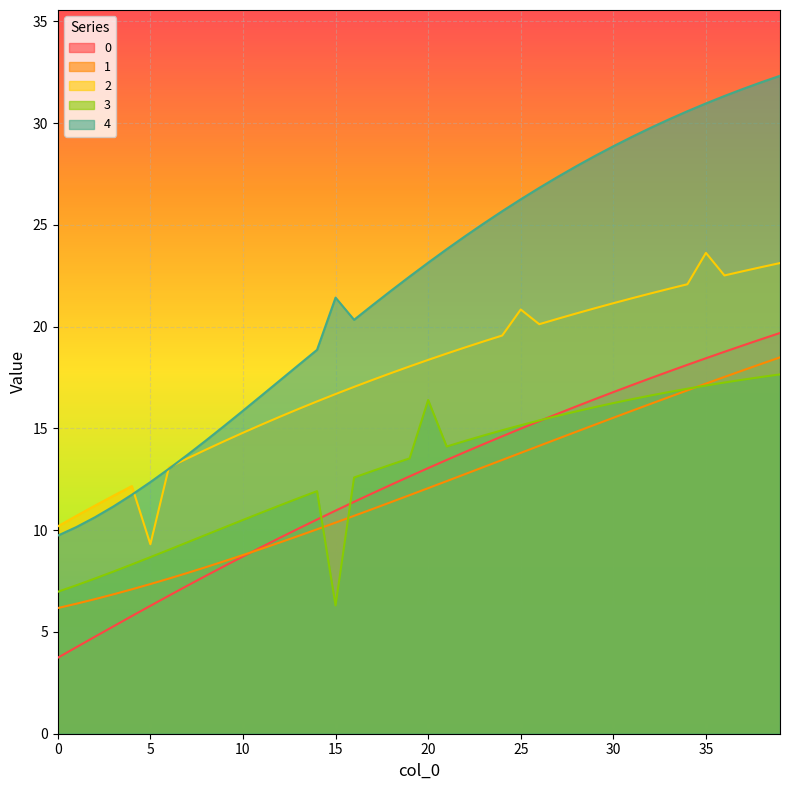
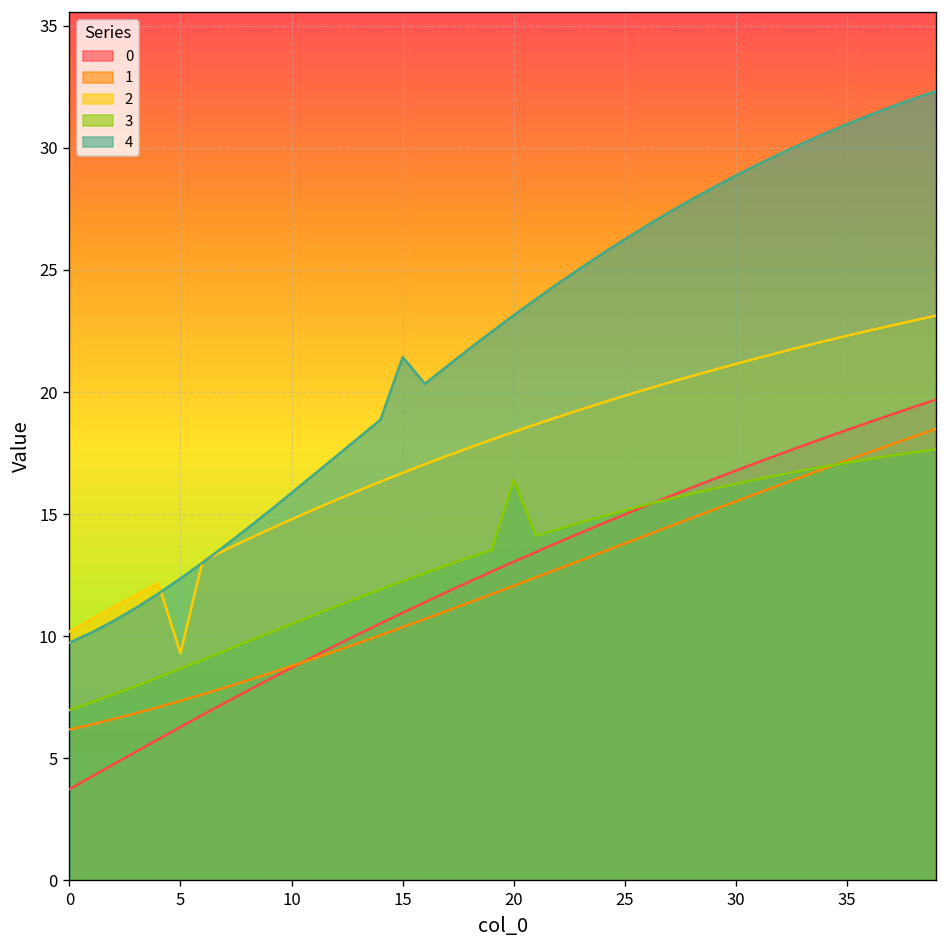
  {
    "0": {
      "0": 3.7,
      "5": 6.3,
      "15": 11.0,
      "20": 13.1,
      "25": 15.0,
      "30": 16.8,
      "35": 18.4
    },
    "1": {
      "0": 6.2,
      "5": 7.4,
      "15": 10.4,
      "20": 12.1,
      "25": 13.8,
      "30": 15.5
    },
    "2": {
      "0": 10.2,
      "5": 9.3,
      "10": 14.8,
      "15": 16.7,
      "20": 18.4,
-     "25": 20.8,
+     "25": 19.8,
      "30": 21.2,
-     "35": 23.6
+     "35": 22.3
    },
    "3": {
      "0": 7.0,
      "5": 8.7,
      "10": 10.5,
-     "15": 6.3,
+     "15": 12.3,
      "20": 16.4,
      "25": 15.2,
      "30": 16.2
    },
    "4": {
      "0": 9.7,
      "5": 12.4,
      "10": 15.9,
      "15": 21.4,
      "20": 23.1,
      "25": 26.3,
      "30": 28.9,
      "35": 31.0
    }
  }
